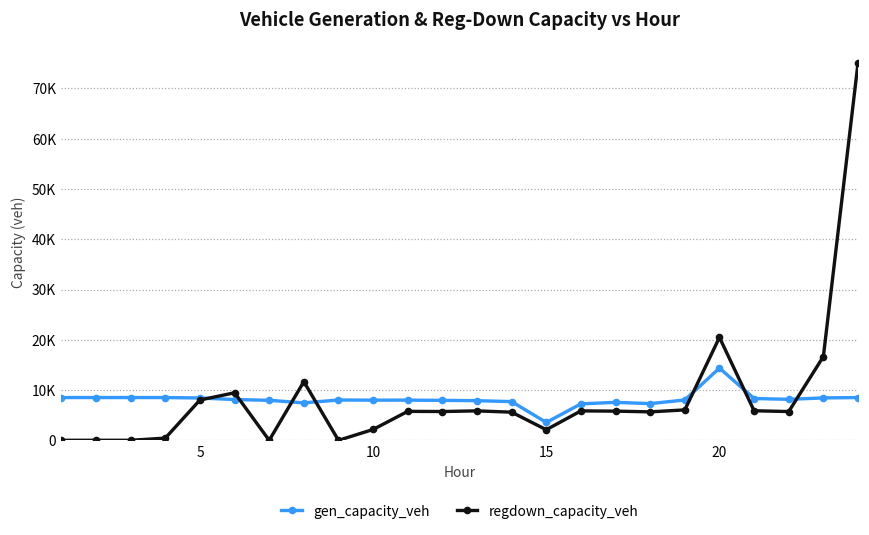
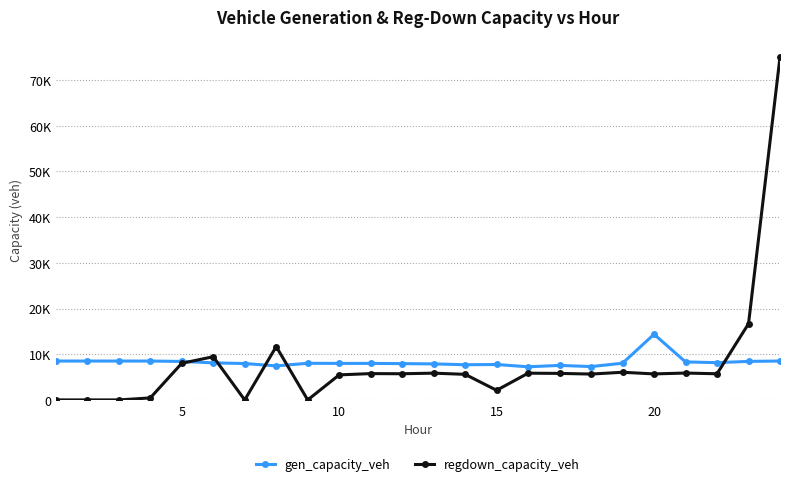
  {
    "gen_capacity_veh": {
      "10": 8000,
-     "15": 4000,
+     "15": 8000,
      "20": 14000
    },
    "regdown_capacity_veh": {
-     "10": 2000,
+     "10": 5000,
      "15": 2000,
-     "20": 20000
+     "20": 6000
    }
  }
